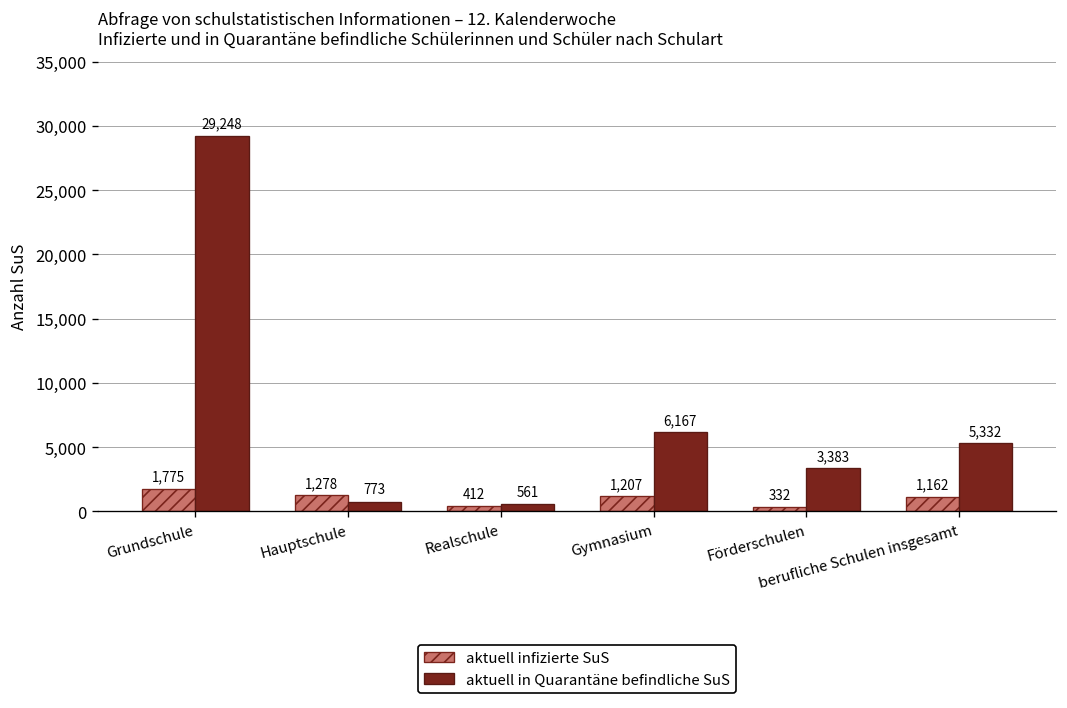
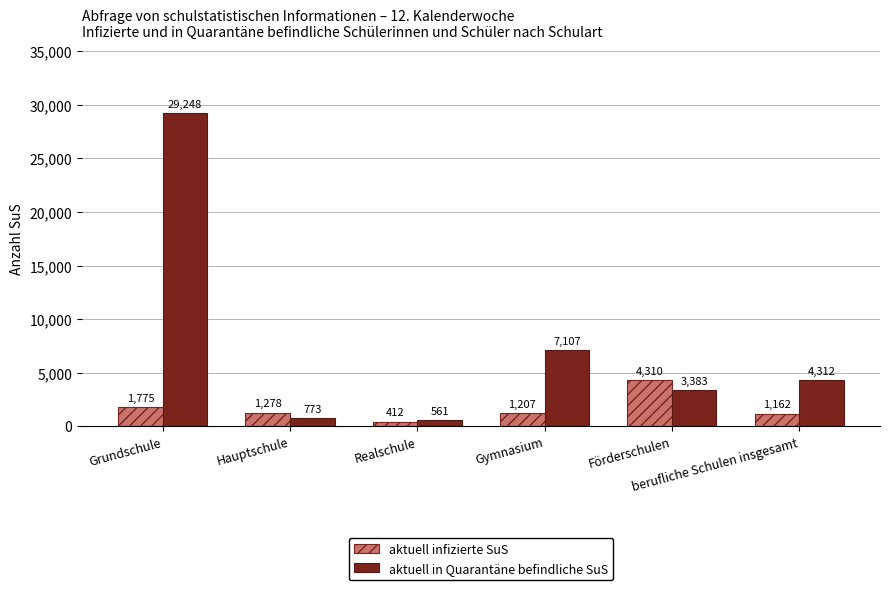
  {
    "aktuell infizierte SuS": {
      "Grundschule": "1,775",
      "Hauptschule": "1,278",
      "Realschule": "412",
      "Gymnasium": "1,207",
-     "Förderschulen": "332",
+     "Förderschulen": "4,310",
      "berufliche Schulen insgesamt": "1,162"
    },
    "aktuell in Quarantäne befindliche SuS": {
      "Grundschule": "29,248",
      "Hauptschule": "773",
      "Realschule": "561",
-     "Gymnasium": "6,167",
+     "Gymnasium": "7,107",
      "Förderschulen": "3,383",
-     "berufliche Schulen insgesamt": "5,332"
+     "berufliche Schulen insgesamt": "4,312"
    }
  }
